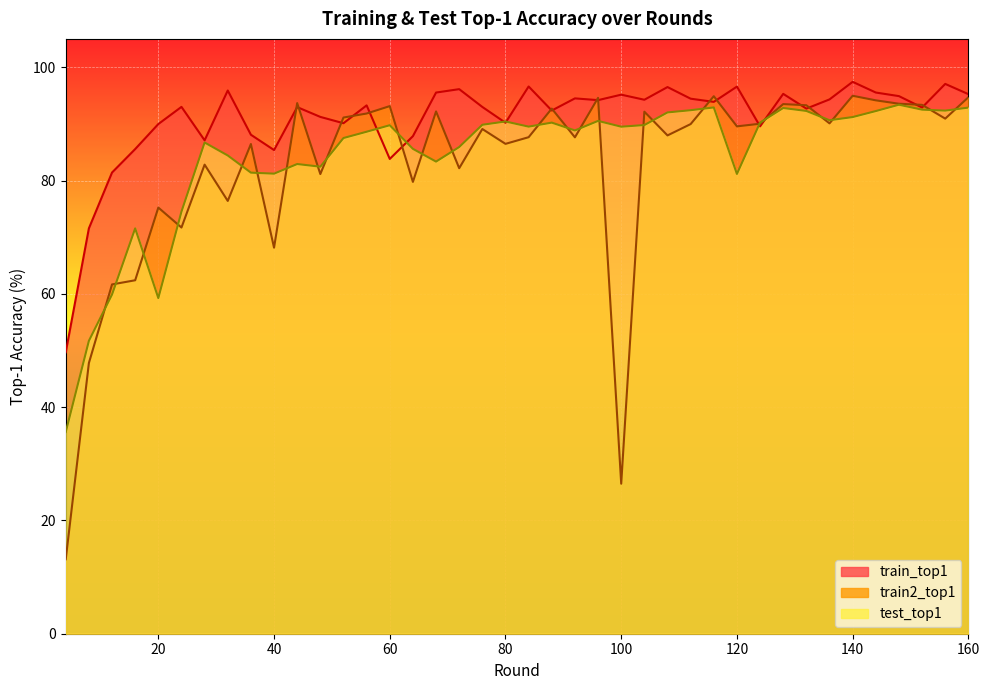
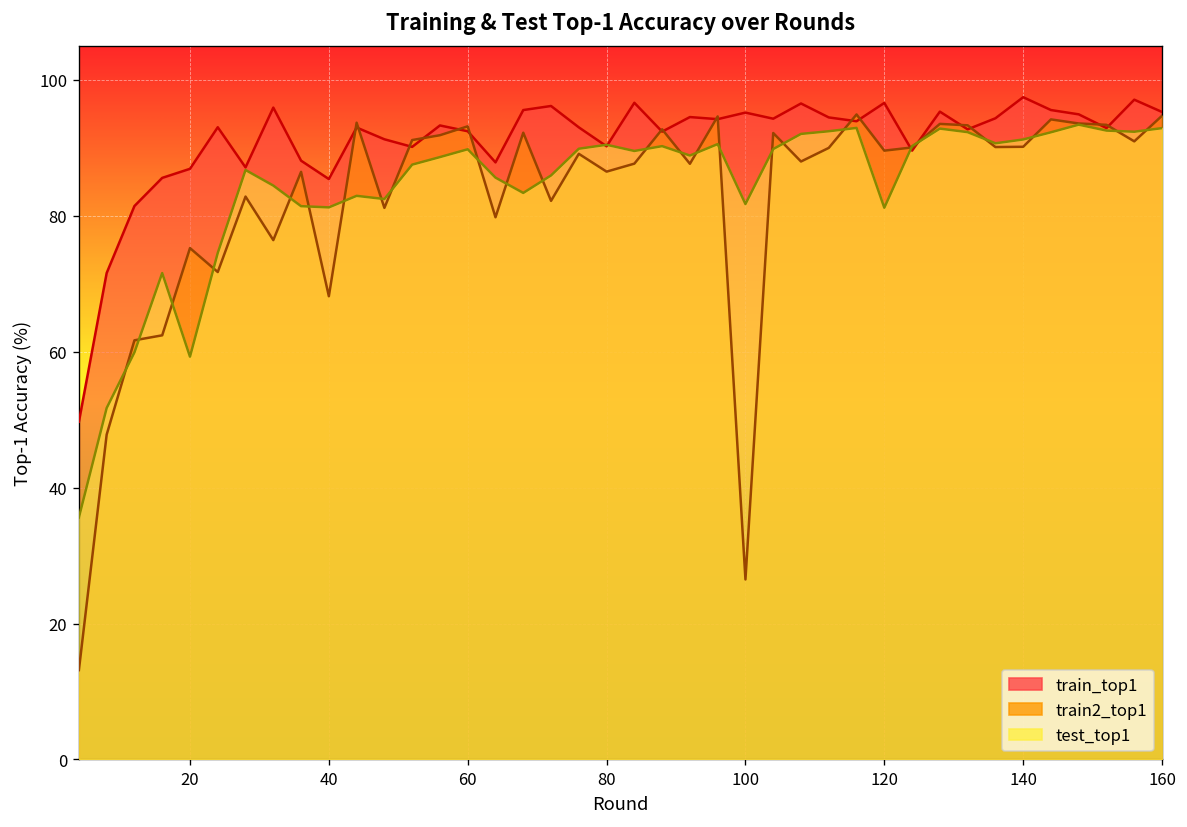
  {
    "train_top1": {
-     "20": 90,
+     "20": 87,
      "40": 85,
-     "60": 84,
+     "60": 92,
      "100": 95,
      "120": 97,
      "140": 97,
      "160": 95
    },
    "train2_top1": {
      "20": 75,
      "40": 68,
      "60": 93,
      "80": 86,
      "100": 26,
      "120": 90,
-     "140": 95,
+     "140": 90,
      "160": 95
    },
    "test_top1": {
      "20": 59,
      "40": 81,
      "60": 90,
-     "100": 90,
+     "100": 82,
      "120": 81,
      "140": 91,
      "160": 93
    }
  }
